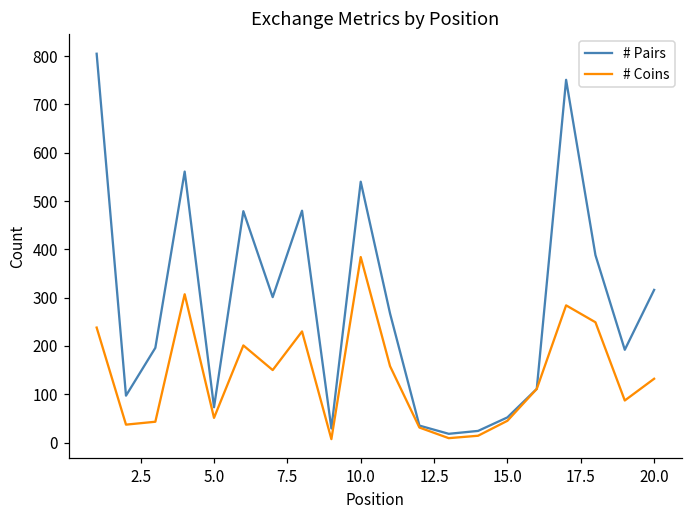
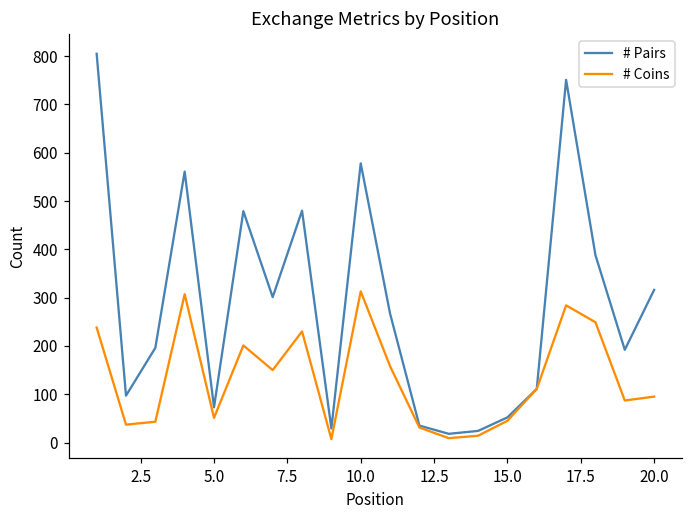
  {
    "# Pairs": {
      "5.0": 70,
-     "10.0": 540,
+     "10.0": 580,
      "15.0": 50,
      "20.0": 320
    },
    "# Coins": {
      "5.0": 50,
-     "10.0": 380,
+     "10.0": 310,
      "15.0": 50,
-     "20.0": 130
+     "20.0": 100
    }
  }
